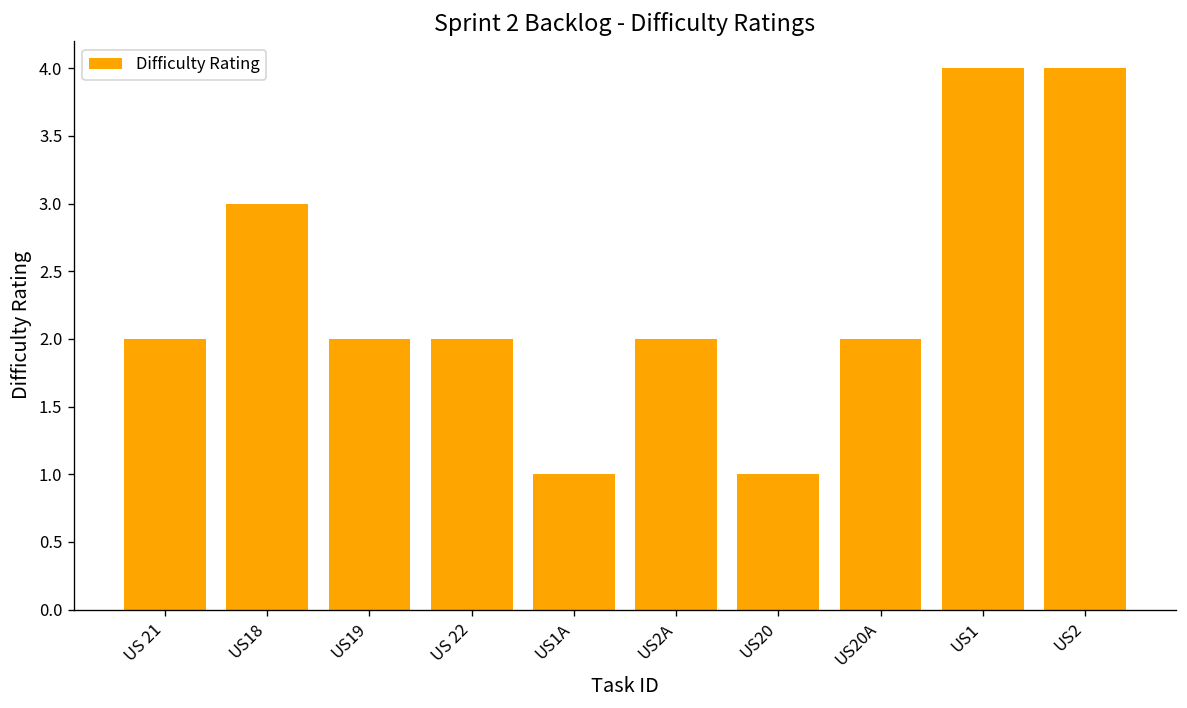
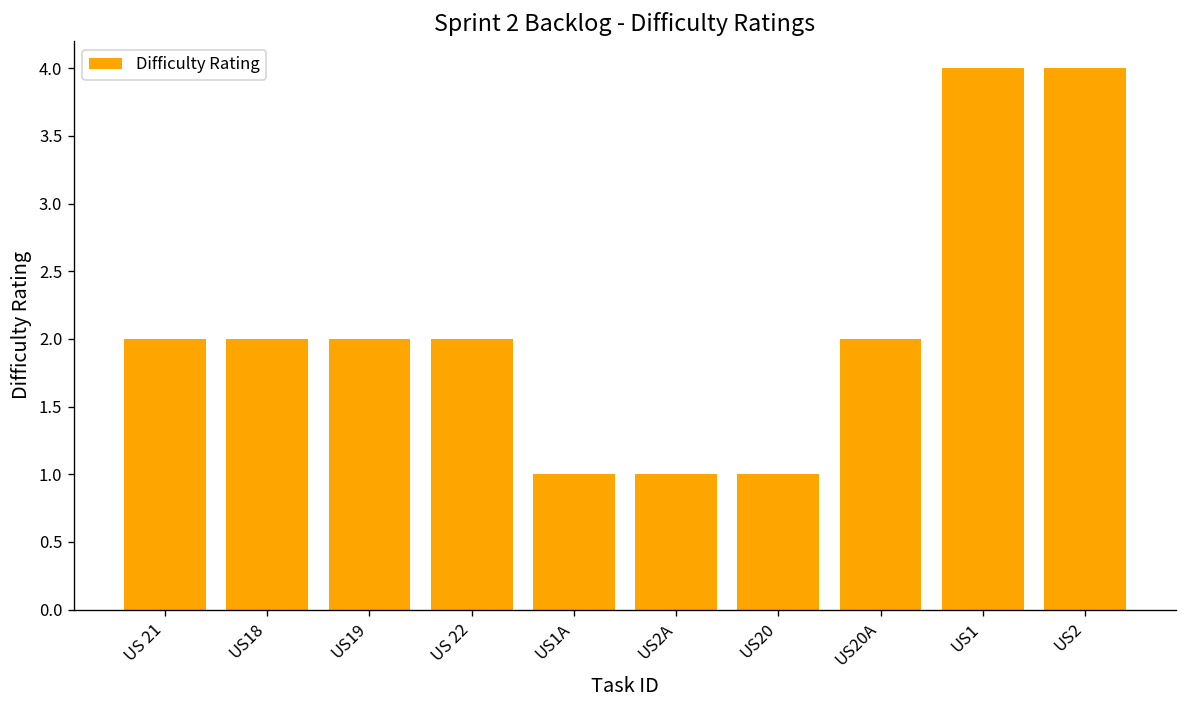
  {
    "US 21": 2,
-   "US18": 3,
+   "US18": 2,
    "US19": 2,
    "US 22": 2,
    "US1A": 1,
-   "US2A": 2,
+   "US2A": 1,
    "US20": 1,
    "US20A": 2,
    "US1": 4,
    "US2": 4
  }
